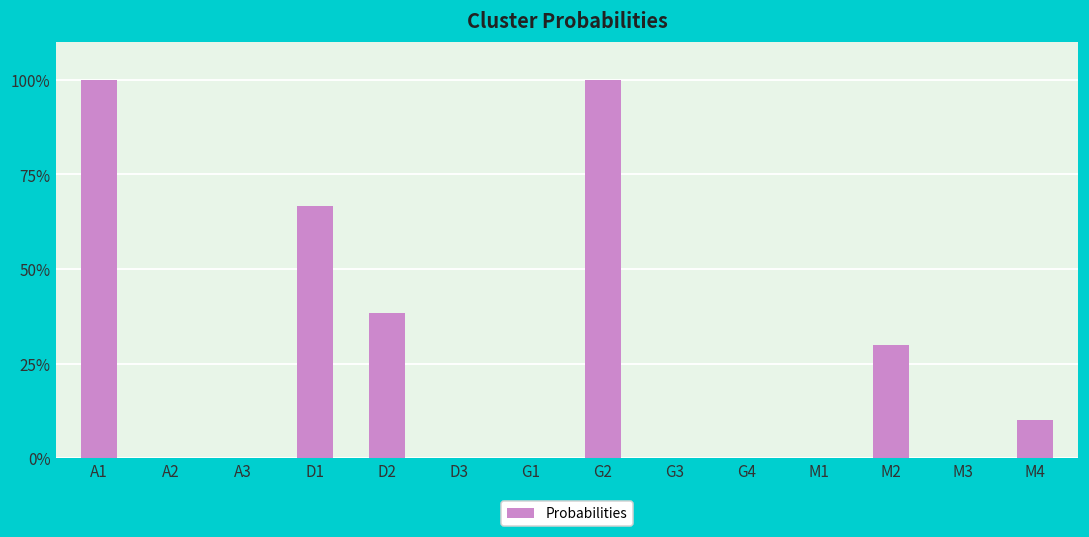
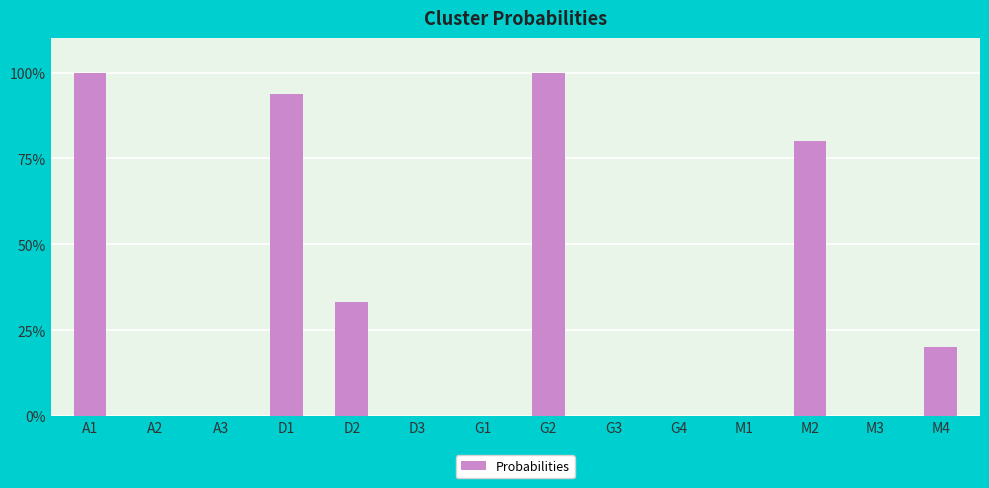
  {
    "A1": "100%",
    "A2": "0%",
    "A3": "0%",
-   "D1": "67%",
-   "D2": "38%",
+   "D1": "94%",
+   "D2": "33%",
    "D3": "0%",
    "G1": "0%",
    "G2": "100%",
    "G3": "0%",
    "G4": "0%",
    "M1": "0%",
-   "M2": "30%",
+   "M2": "80%",
    "M3": "0%",
-   "M4": "10%"
+   "M4": "20%"
  }
